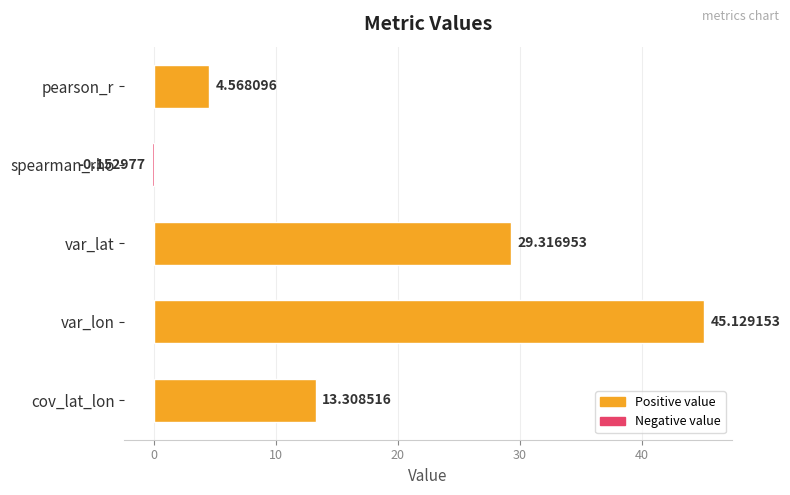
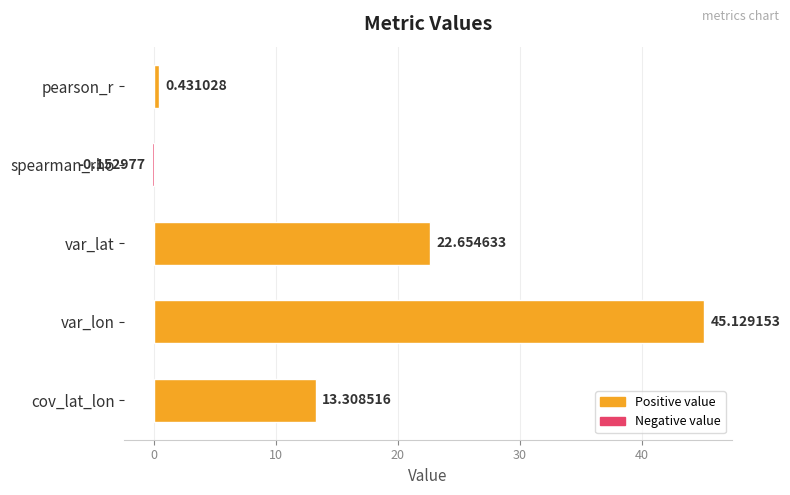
  {
-   "pearson_r": 4.568096,
+   "pearson_r": 0.431028,
    "spearman_rho": -0.152977,
-   "var_lat": 29.316953,
+   "var_lat": 22.654633,
    "var_lon": 45.129153,
    "cov_lat_lon": 13.308516
  }
